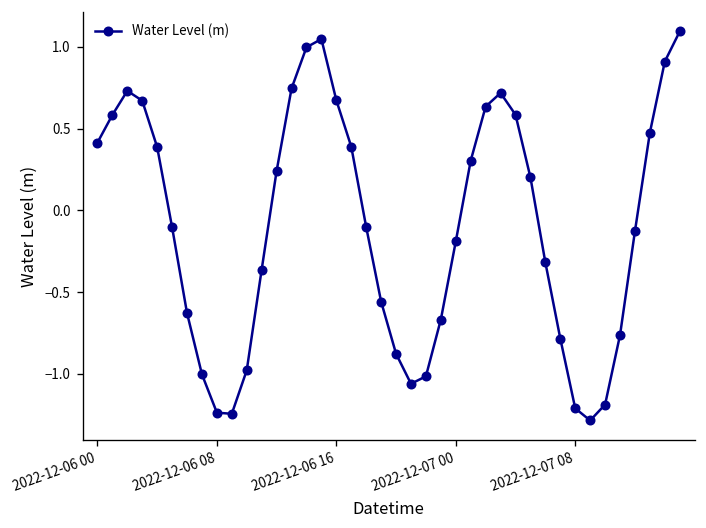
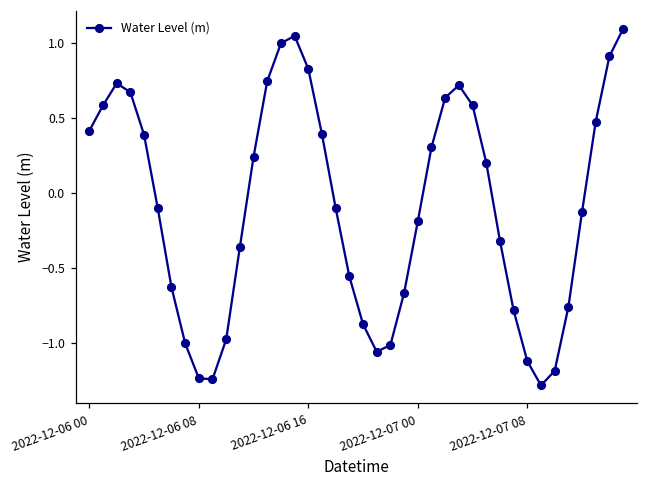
  {
    "2022-12-06 00": 0.41,
    "2022-12-06 08": -1.24,
-   "2022-12-06 16": 0.67,
+   "2022-12-06 16": 0.83,
    "2022-12-07 00": -0.19,
-   "2022-12-07 08": -1.21
+   "2022-12-07 08": -1.12
  }
